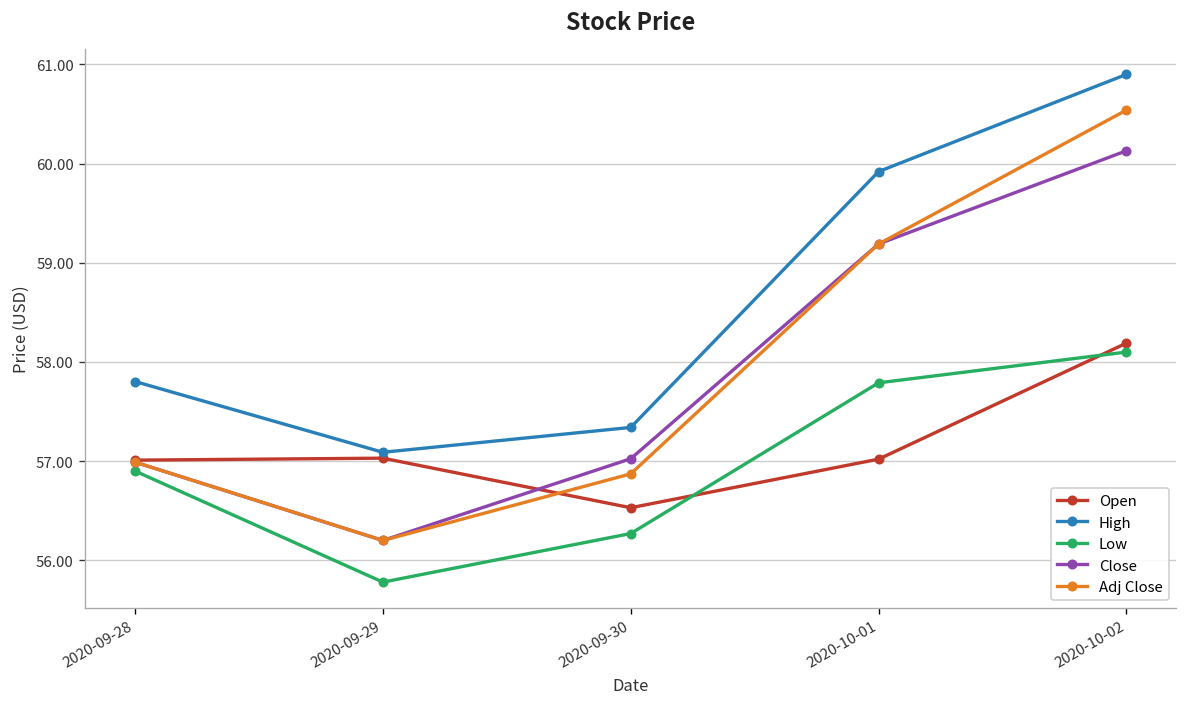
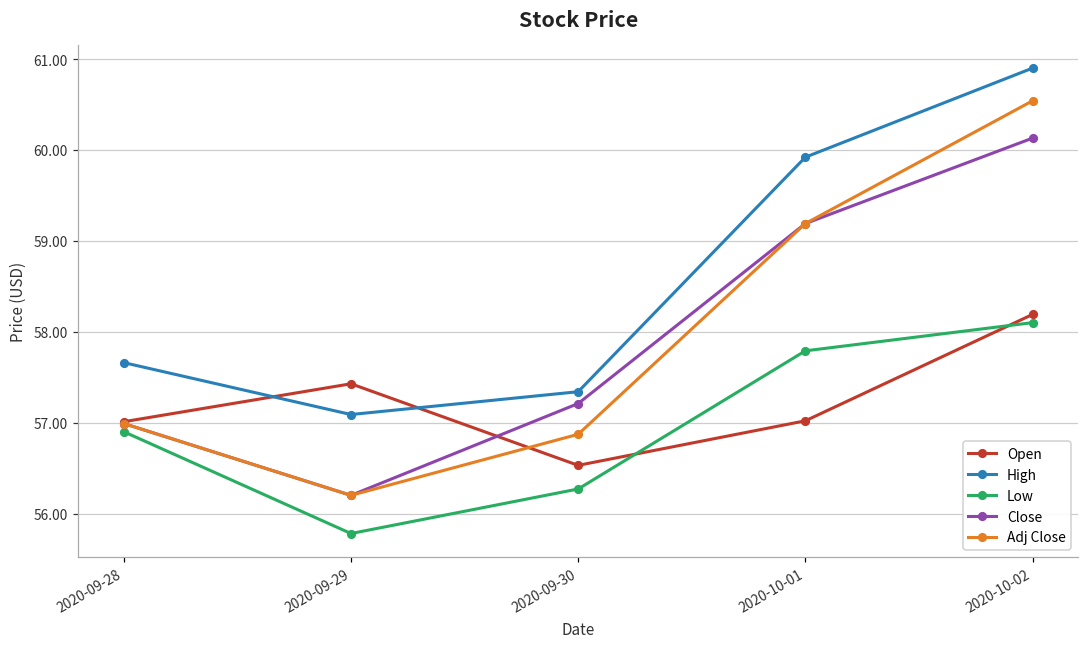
  {
    "Open": {
-     "2020-09-29": 57.0,
+     "2020-09-29": 57.4,
      "2020-09-30": 56.5,
      "2020-10-01": 57.0,
      "2020-10-02": 58.2
    },
    "High": {
-     "2020-09-28": 57.8,
+     "2020-09-28": 57.7,
      "2020-09-29": 57.1,
      "2020-09-30": 57.3,
      "2020-10-01": 59.9,
      "2020-10-02": 60.9
    },
    "Low": {
      "2020-09-28": 56.9,
      "2020-09-29": 55.8,
      "2020-09-30": 56.3,
      "2020-10-01": 57.8,
      "2020-10-02": 58.1
    },
    "Close": {
-     "2020-09-30": 57.0,
+     "2020-09-30": 57.2,
      "2020-10-02": 60.1
    },
    "Adj Close": {
      "2020-09-30": 56.9,
      "2020-10-02": 60.5
    }
  }
